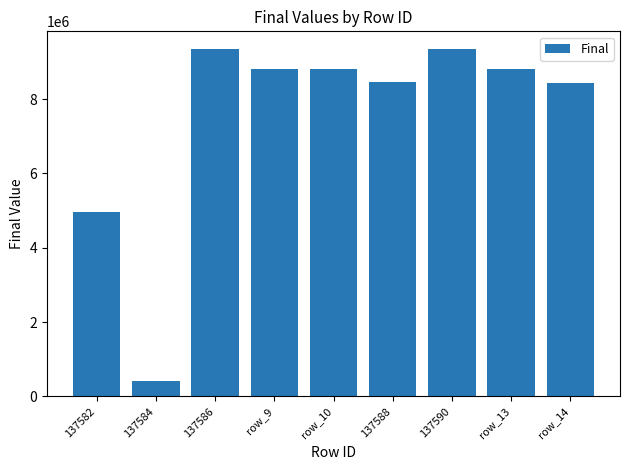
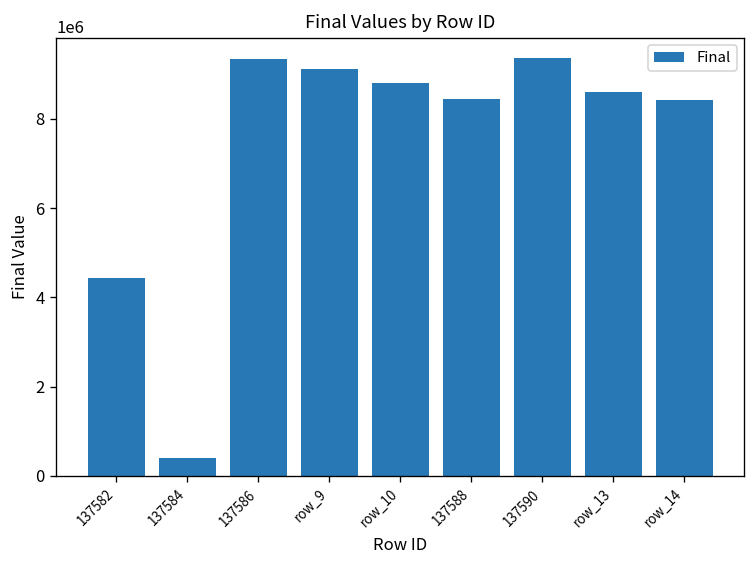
  {
-   "137582": 5000000,
+   "137582": 4400000,
    "137584": 400000,
    "137586": 9300000,
-   "row_9": 8800000,
+   "row_9": 9100000,
    "row_10": 8800000,
    "137588": 8500000,
    "137590": 9400000,
-   "row_13": 8800000,
+   "row_13": 8600000,
    "row_14": 8400000
  }
